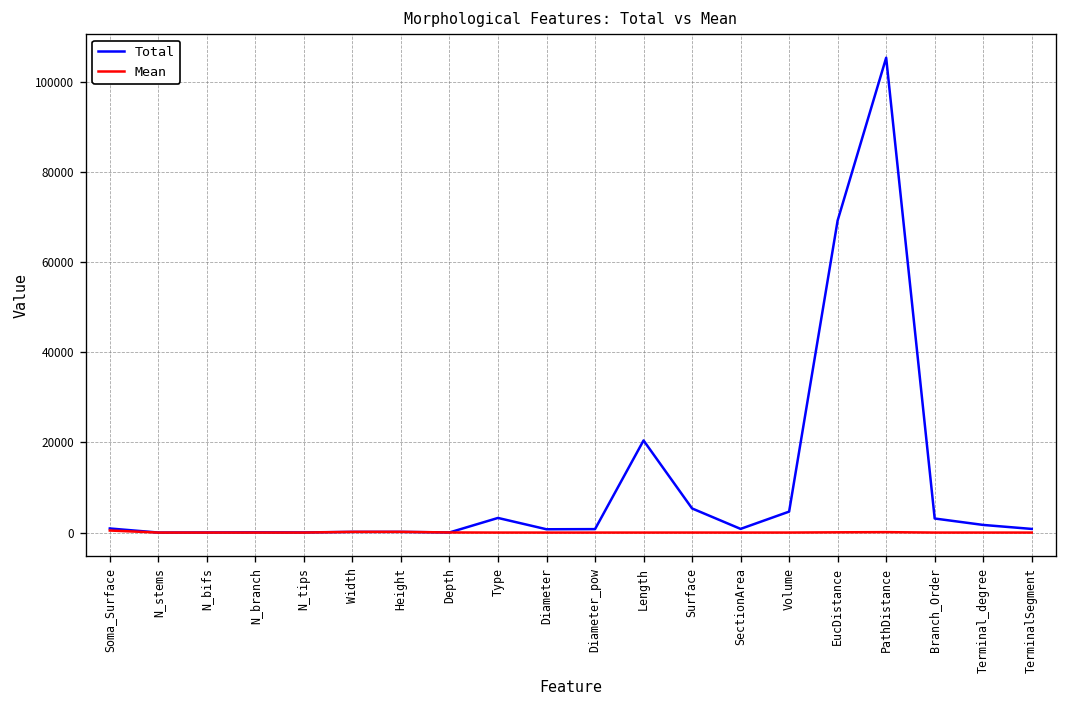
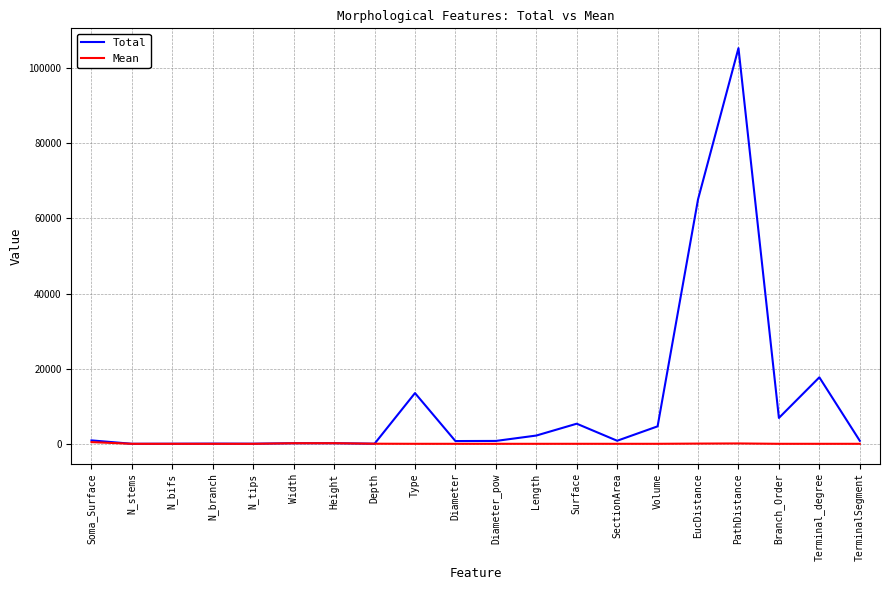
  {
    "Total": {
-     "Type": 3000,
+     "Type": 14000,
      "Diameter": 1000,
      "Diameter_pow": 1000,
-     "Length": 20000,
+     "Length": 2000,
      "Surface": 5000,
      "SectionArea": 1000,
      "Volume": 5000,
-     "EucDistance": 69000,
+     "EucDistance": 65000,
      "PathDistance": 105000,
-     "Branch_Order": 3000,
-     "Terminal_degree": 2000,
+     "Branch_Order": 7000,
+     "Terminal_degree": 18000,
      "TerminalSegment": 1000
    },
    "Mean": {
      "Type": 0,
      "Diameter": 0,
      "Diameter_pow": 0,
      "Length": 0,
      "Surface": 0,
      "SectionArea": 0,
      "Volume": 0,
      "EucDistance": 0,
      "PathDistance": 0,
      "Branch_Order": 0,
      "Terminal_degree": 0,
      "TerminalSegment": 0
    }
  }
